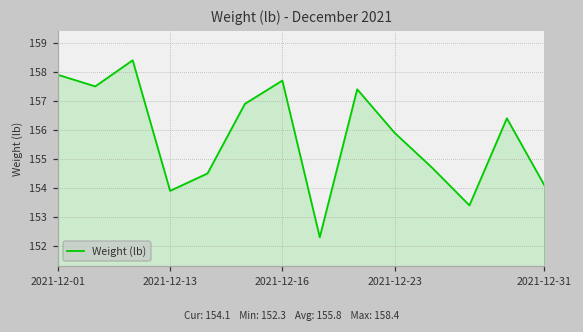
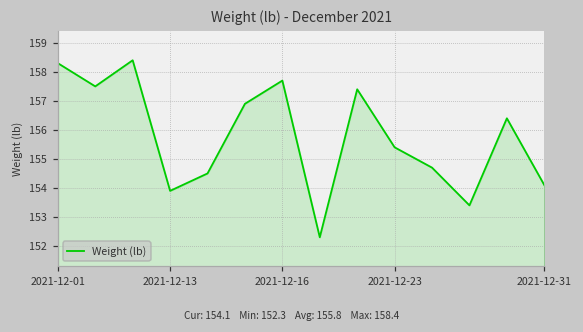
  {
-   "2021-12-01": 157.9,
+   "2021-12-01": 158.3,
    "2021-12-13": 153.9,
    "2021-12-16": 157.7,
-   "2021-12-23": 155.9,
+   "2021-12-23": 155.4,
    "2021-12-31": 154.1
  }
